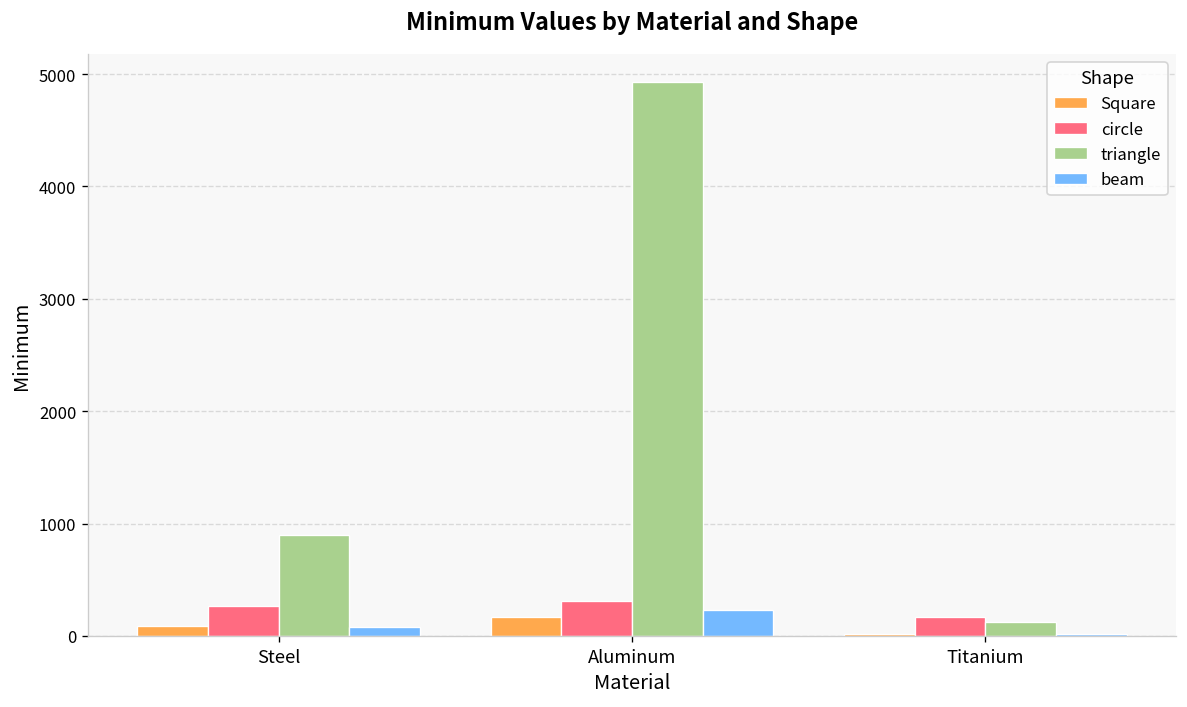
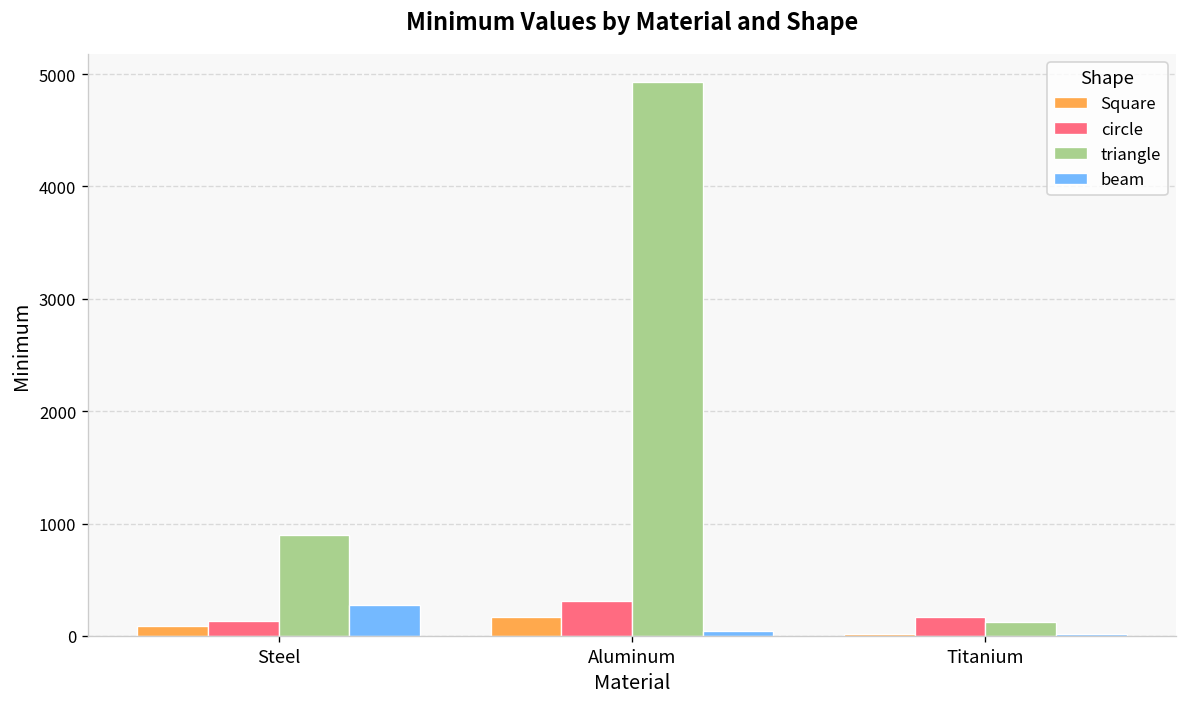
  {
    "Square": {
      "Steel": 100,
      "Aluminum": 200
    },
    "circle": {
-     "Steel": 300,
+     "Steel": 100,
      "Aluminum": 300,
      "Titanium": 200
    },
    "triangle": {
      "Steel": 900,
      "Aluminum": 4900,
      "Titanium": 100
    },
    "beam": {
-     "Steel": 100,
-     "Aluminum": 200
+     "Steel": 300,
+     "Aluminum": 0
    }
  }
